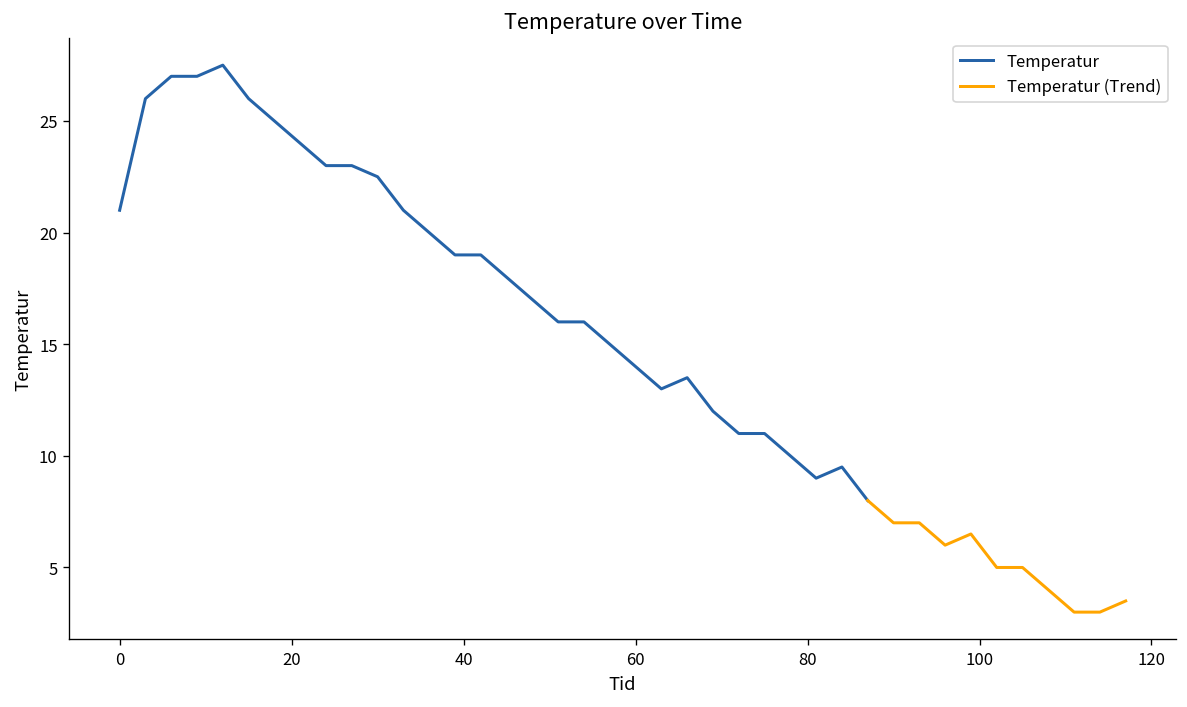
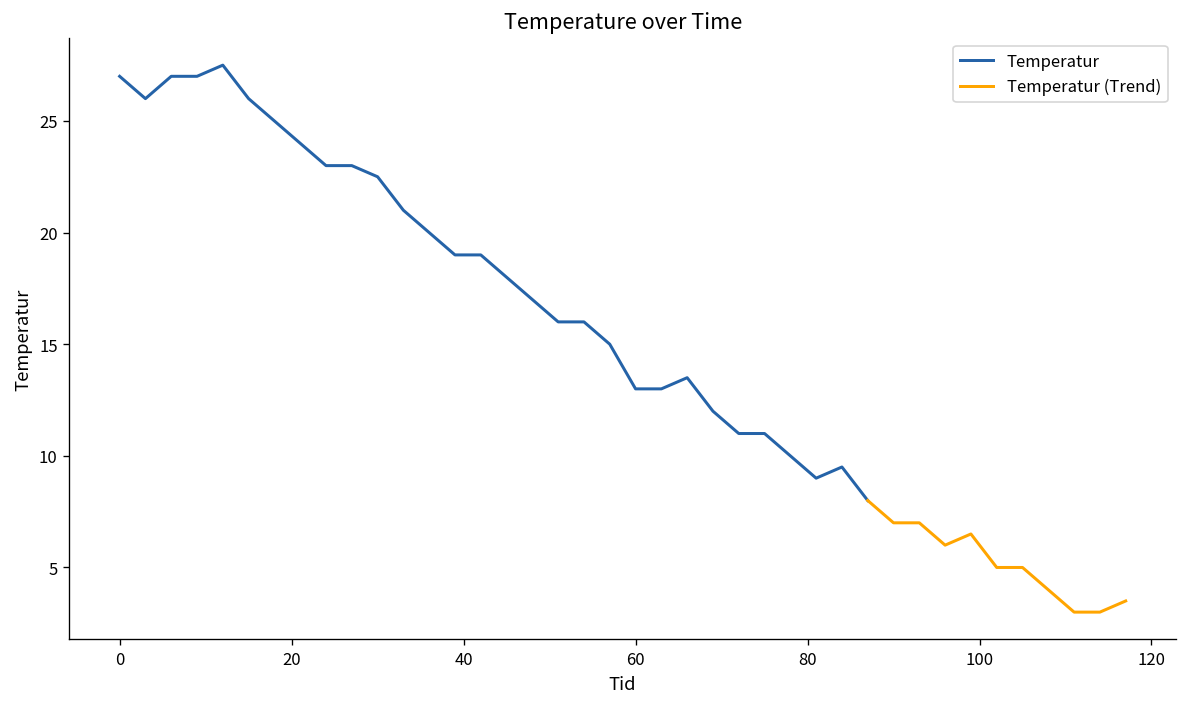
  {
    "Temperatur": {
-     "0": 21,
-     "60": 14
+     "0": 27,
+     "60": 13
    }
  }
